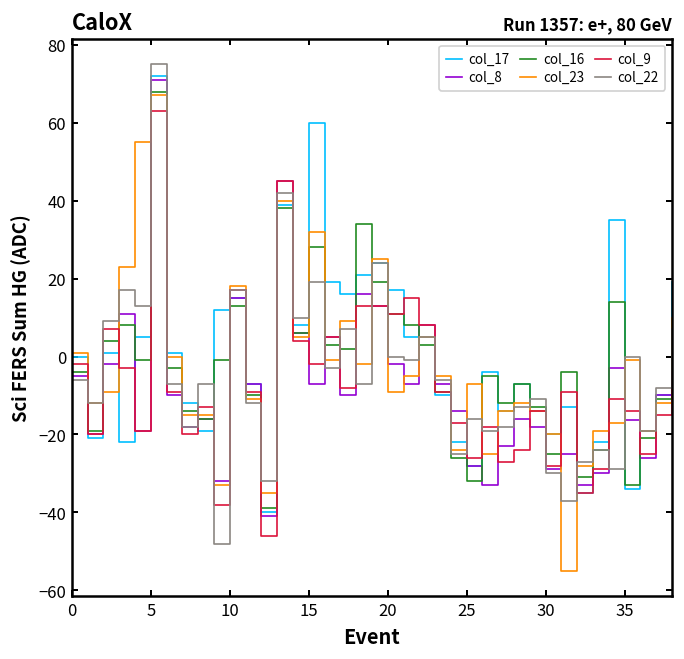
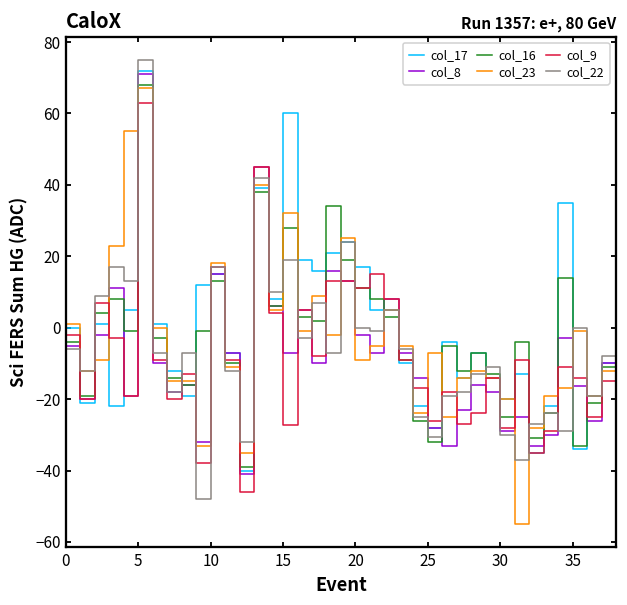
  {
    "col_17": {
      "0": 0,
      "5": 72,
      "15": 60,
      "20": 17,
      "35": -34
    },
    "col_8": {
      "0": -5,
      "5": 71,
      "15": -7,
      "20": -2,
      "30": -29,
      "35": -16
    },
    "col_16": {
      "0": -4,
      "5": 68,
      "10": 13,
      "15": 28,
      "25": -32,
      "30": -25,
      "35": -33
    },
    "col_23": {
      "0": 1,
      "5": 67,
      "10": 18,
      "15": 32,
      "20": -9,
      "25": -7,
      "35": -1
    },
    "col_9": {
      "0": -2,
      "5": 63,
-     "15": -2,
+     "15": -27,
      "25": -26,
      "30": -28,
      "35": -14
    },
    "col_22": {
      "0": -6,
      "5": 75,
      "15": 19,
      "20": 0,
-     "25": -16,
+     "25": -31,
      "30": -30,
      "35": 0
    }
  }
